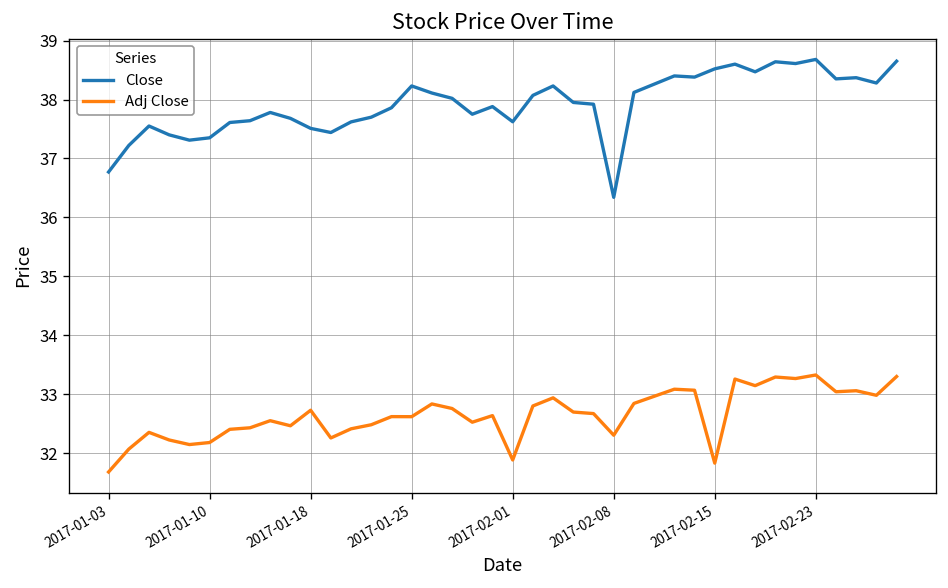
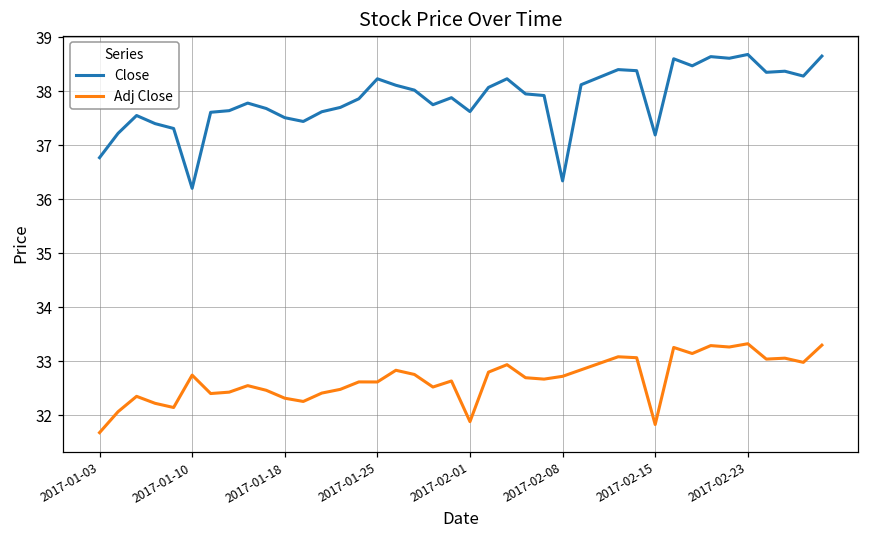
  {
    "Close": {
      "2017-01-03": 36.8,
-     "2017-01-10": 37.3,
+     "2017-01-10": 36.2,
      "2017-01-18": 37.5,
      "2017-01-25": 38.2,
      "2017-02-01": 37.6,
      "2017-02-08": 36.3,
-     "2017-02-15": 38.5,
+     "2017-02-15": 37.2,
      "2017-02-23": 38.7
    },
    "Adj Close": {
      "2017-01-03": 31.7,
-     "2017-01-10": 32.2,
-     "2017-01-18": 32.7,
+     "2017-01-10": 32.7,
+     "2017-01-18": 32.3,
      "2017-01-25": 32.6,
      "2017-02-01": 31.9,
-     "2017-02-08": 32.3,
+     "2017-02-08": 32.7,
      "2017-02-15": 31.8,
      "2017-02-23": 33.3
    }
  }
